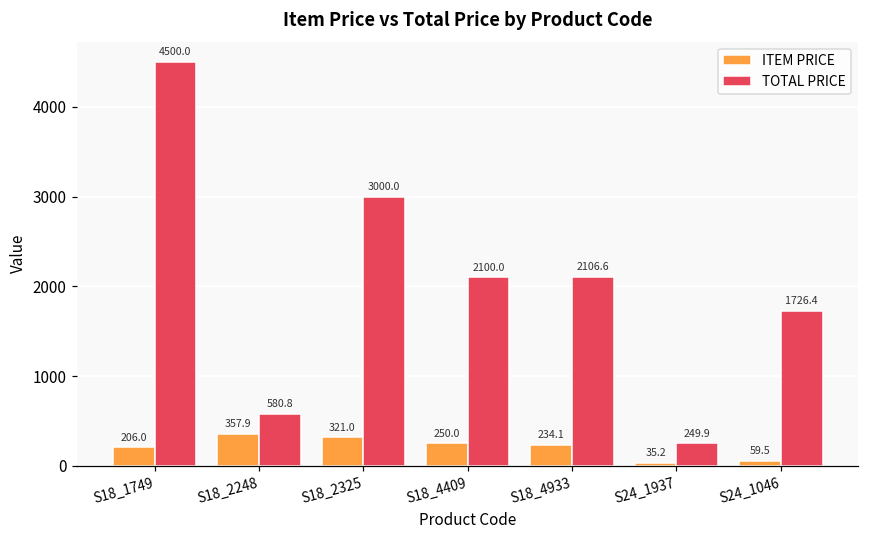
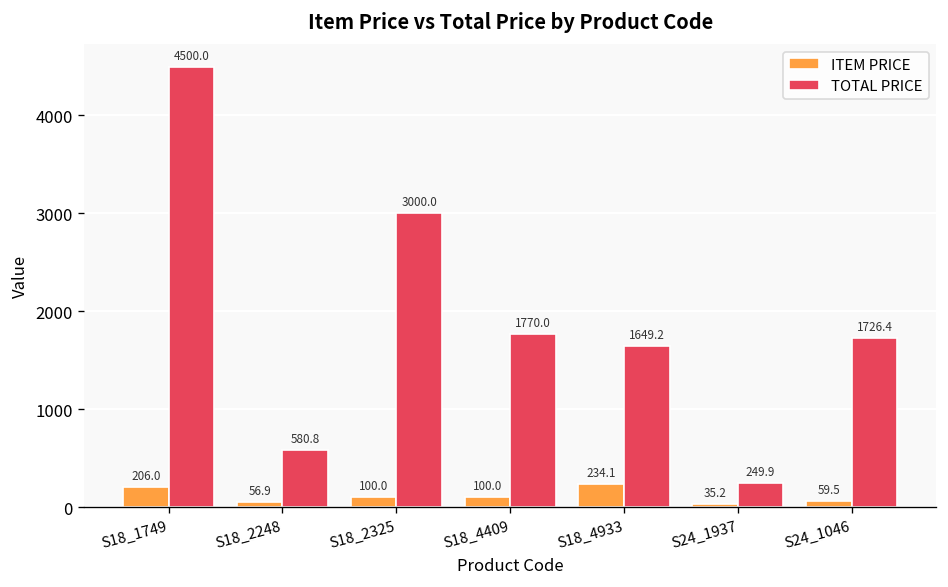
  {
    "ITEM PRICE": {
      "S18_1749": 206.0,
-     "S18_2248": 357.9,
-     "S18_2325": 321.0,
-     "S18_4409": 250.0,
+     "S18_2248": 56.9,
+     "S18_2325": 100.0,
+     "S18_4409": 100.0,
      "S18_4933": 234.1,
      "S24_1937": 35.2,
      "S24_1046": 59.5
    },
    "TOTAL PRICE": {
      "S18_1749": 4500.0,
      "S18_2248": 580.8,
      "S18_2325": 3000.0,
-     "S18_4409": 2100.0,
-     "S18_4933": 2106.6,
+     "S18_4409": 1770.0,
+     "S18_4933": 1649.2,
      "S24_1937": 249.9,
      "S24_1046": 1726.4
    }
  }
